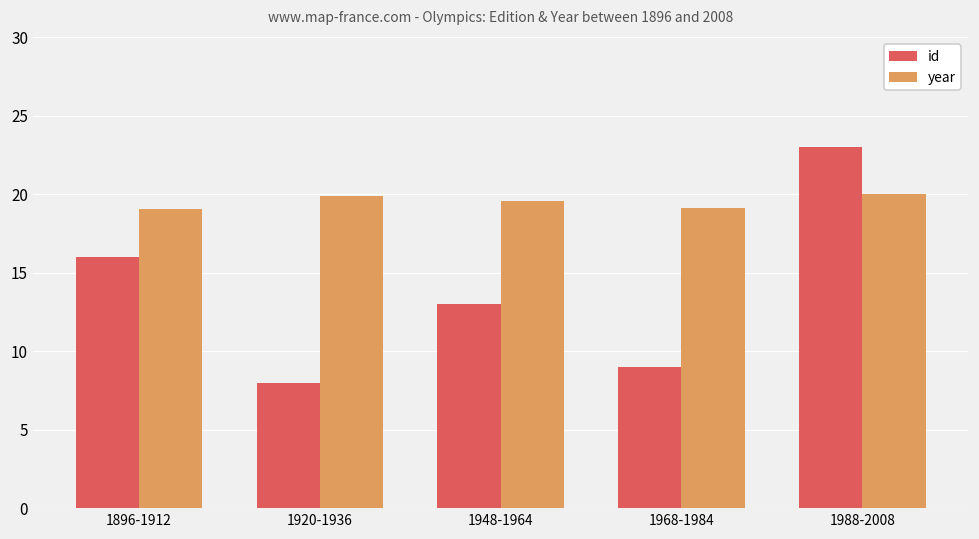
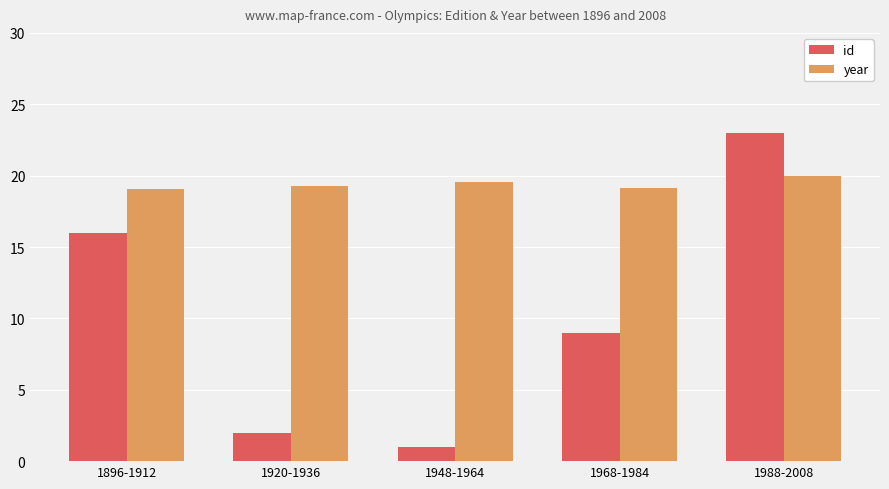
  {
    "id": {
      "1896-1912": 16,
-     "1920-1936": 8,
-     "1948-1964": 13,
+     "1920-1936": 2,
+     "1948-1964": 1,
      "1968-1984": 9,
      "1988-2008": 23
    },
    "year": {
      "1896-1912": 19.0,
-     "1920-1936": 19.9,
+     "1920-1936": 19.3,
      "1948-1964": 19.6,
      "1968-1984": 19.1,
      "1988-2008": 20.0
    }
  }
